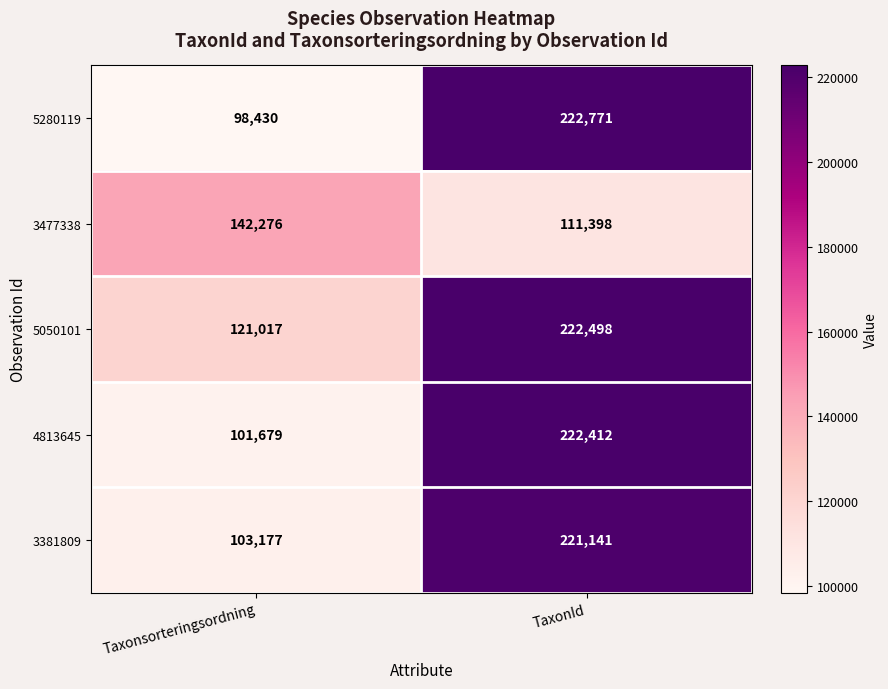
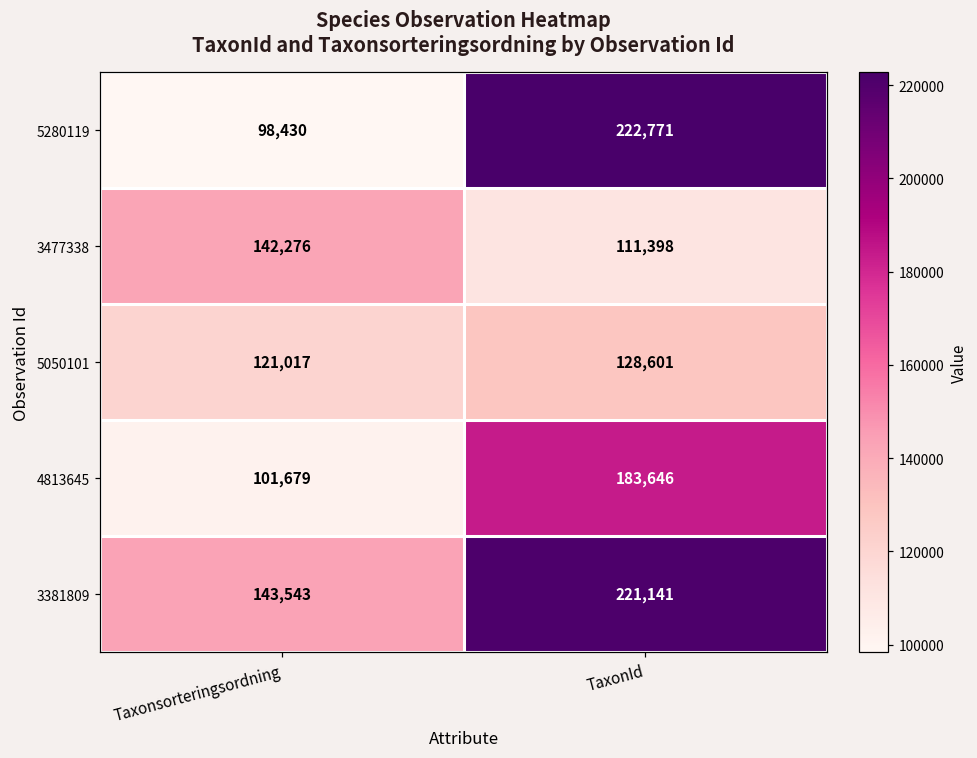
  {
    "5280119": {
      "Taxonsorteringsordning": "98,430",
      "TaxonId": "222,771"
    },
    "3477338": {
      "Taxonsorteringsordning": "142,276",
      "TaxonId": "111,398"
    },
    "5050101": {
      "Taxonsorteringsordning": "121,017",
-     "TaxonId": "222,498"
+     "TaxonId": "128,601"
    },
    "4813645": {
      "Taxonsorteringsordning": "101,679",
-     "TaxonId": "222,412"
+     "TaxonId": "183,646"
    },
    "3381809": {
-     "Taxonsorteringsordning": "103,177",
+     "Taxonsorteringsordning": "143,543",
      "TaxonId": "221,141"
    }
  }
